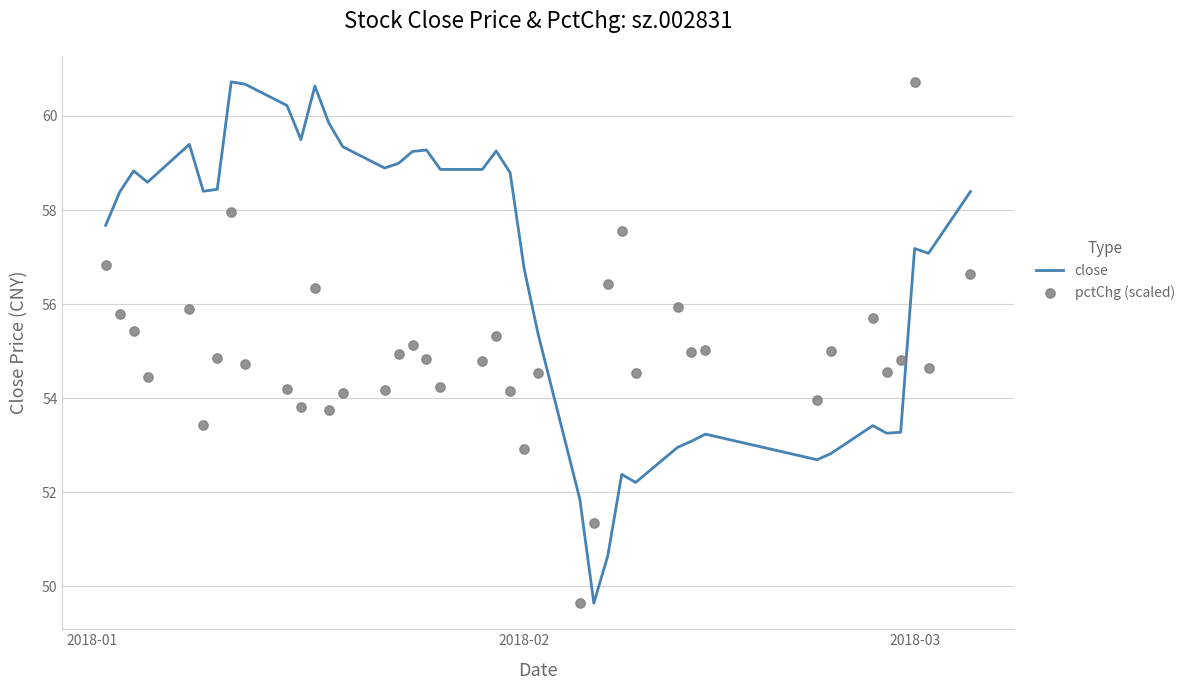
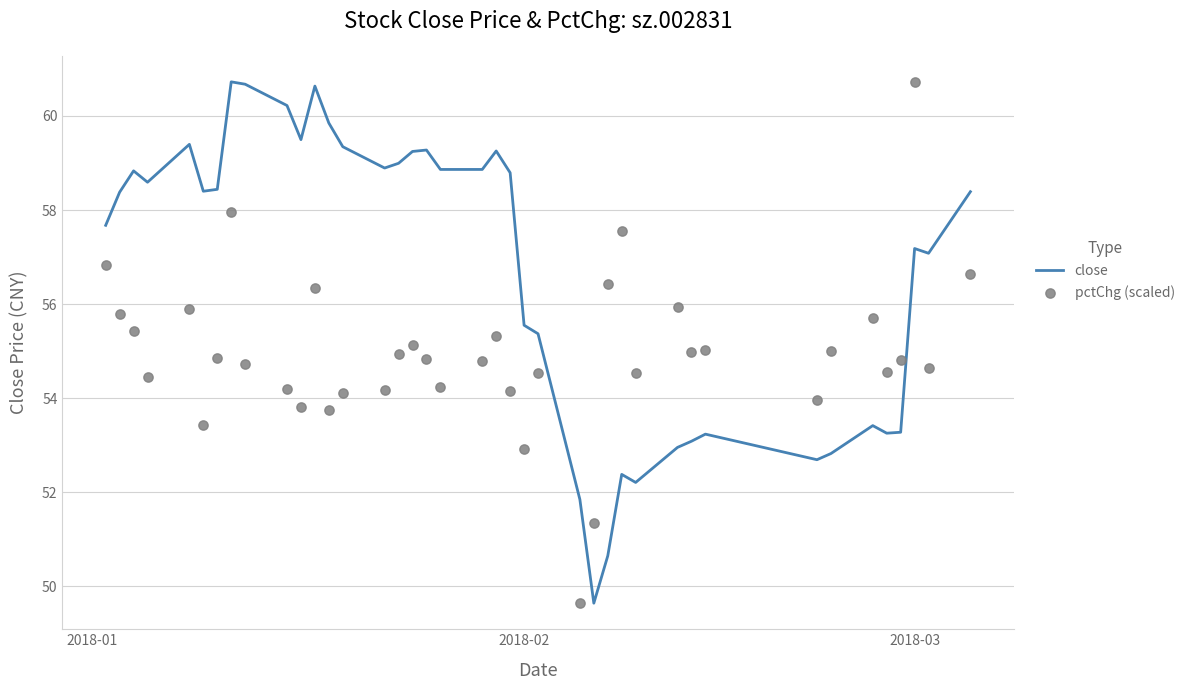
  {
    "close": {
-     "2018-02": 56.8,
+     "2018-02": 55.6,
      "2018-03": 57.2
    }
  }
